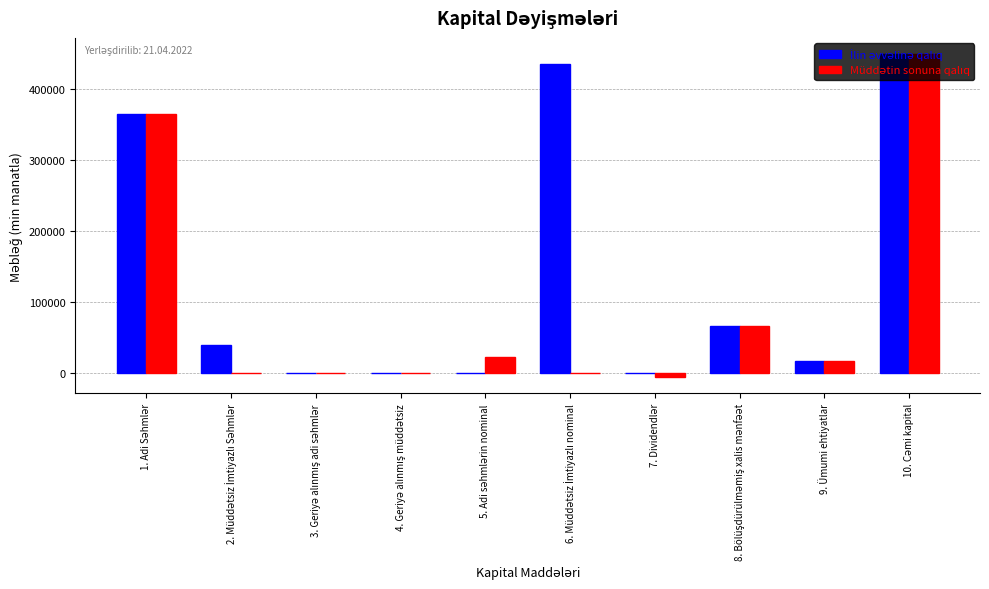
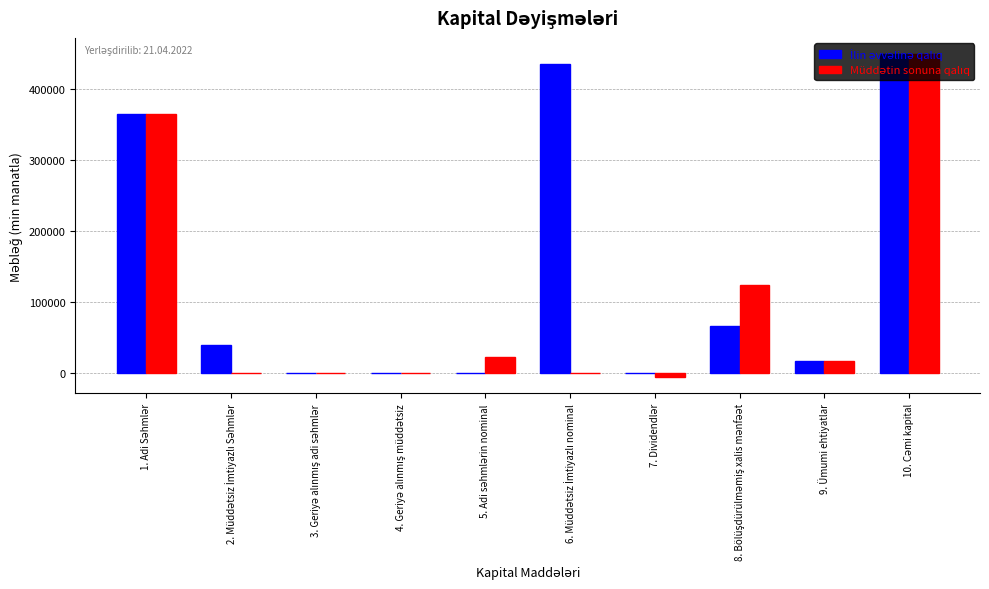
  {
    "İlin əvvəlinə qalıq": {
      "1. Adi Səhmlər": 360000,
      "2. Müddətsiz İmtiyazlı Səhmlər": 40000,
      "3. Geriyə alınmış adi səhmlər": 0,
      "4. Geriyə alınmış müddətsiz": 0,
      "5. Adi səhmlərin nominal": 0,
      "6. Müddətsiz İmtiyazlı nominal": 440000,
      "7. Dividendlər": 0,
      "8. Bölüşdürülməmiş xalis mənfəət": 70000,
      "9. Ümumi ehtiyatlar": 20000
    },
    "Müddətin sonuna qalıq": {
      "1. Adi Səhmlər": 360000,
      "2. Müddətsiz İmtiyazlı Səhmlər": 0,
      "3. Geriyə alınmış adi səhmlər": 0,
      "4. Geriyə alınmış müddətsiz": 0,
      "5. Adi səhmlərin nominal": 20000,
      "6. Müddətsiz İmtiyazlı nominal": 0,
      "7. Dividendlər": -10000,
-     "8. Bölüşdürülməmiş xalis mənfəət": 70000,
+     "8. Bölüşdürülməmiş xalis mənfəət": 120000,
      "9. Ümumi ehtiyatlar": 20000
    }
  }
